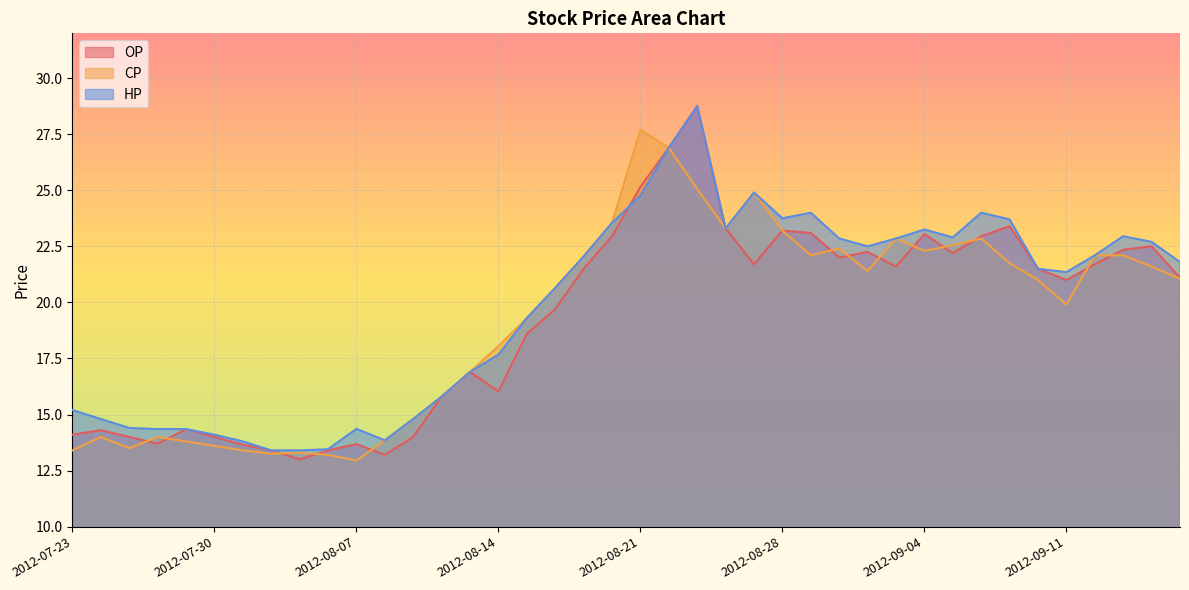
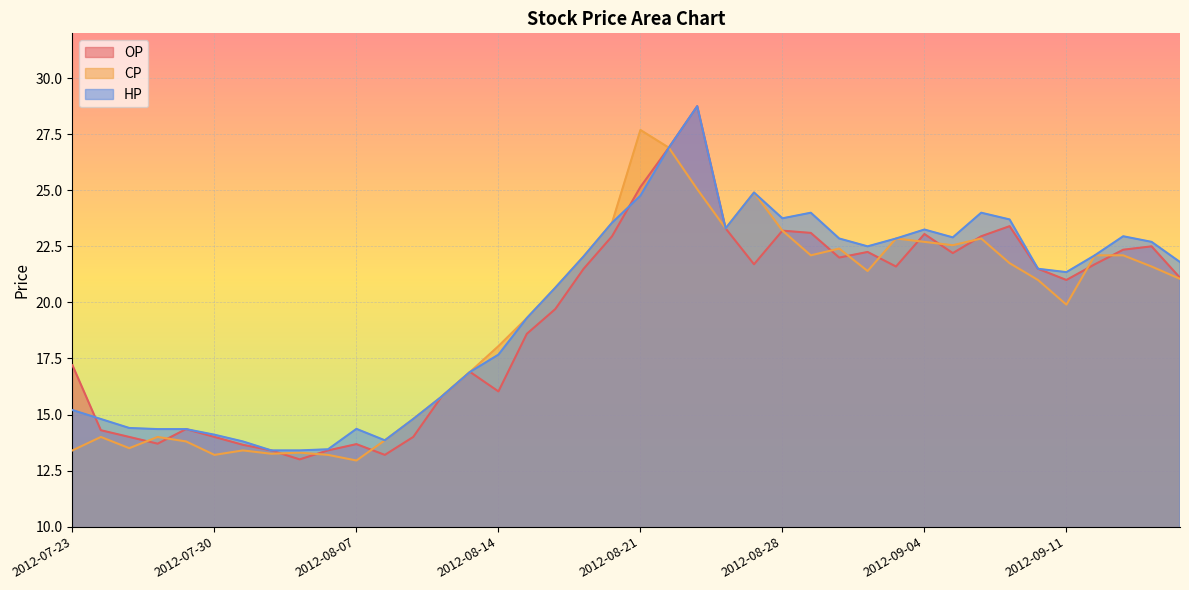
  {
    "OP": {
-     "2012-07-23": 14.1,
+     "2012-07-23": 17.2,
      "2012-08-07": 13.7,
      "2012-08-14": 16.0,
      "2012-08-21": 25.2,
      "2012-09-04": 23.1,
      "2012-09-11": 21.0
    },
    "CP": {
      "2012-07-23": 13.4,
-     "2012-07-30": 13.6,
+     "2012-07-30": 13.2,
      "2012-08-07": 13.0,
      "2012-08-14": 18.1,
      "2012-08-21": 27.7,
-     "2012-09-04": 22.3,
+     "2012-09-04": 22.7,
      "2012-09-11": 19.9
    },
    "HP": {
      "2012-07-23": 15.2,
      "2012-08-07": 14.4,
      "2012-08-14": 17.7,
      "2012-08-21": 24.8,
      "2012-08-28": 23.8,
      "2012-09-04": 23.3,
      "2012-09-11": 21.4
    }
  }
